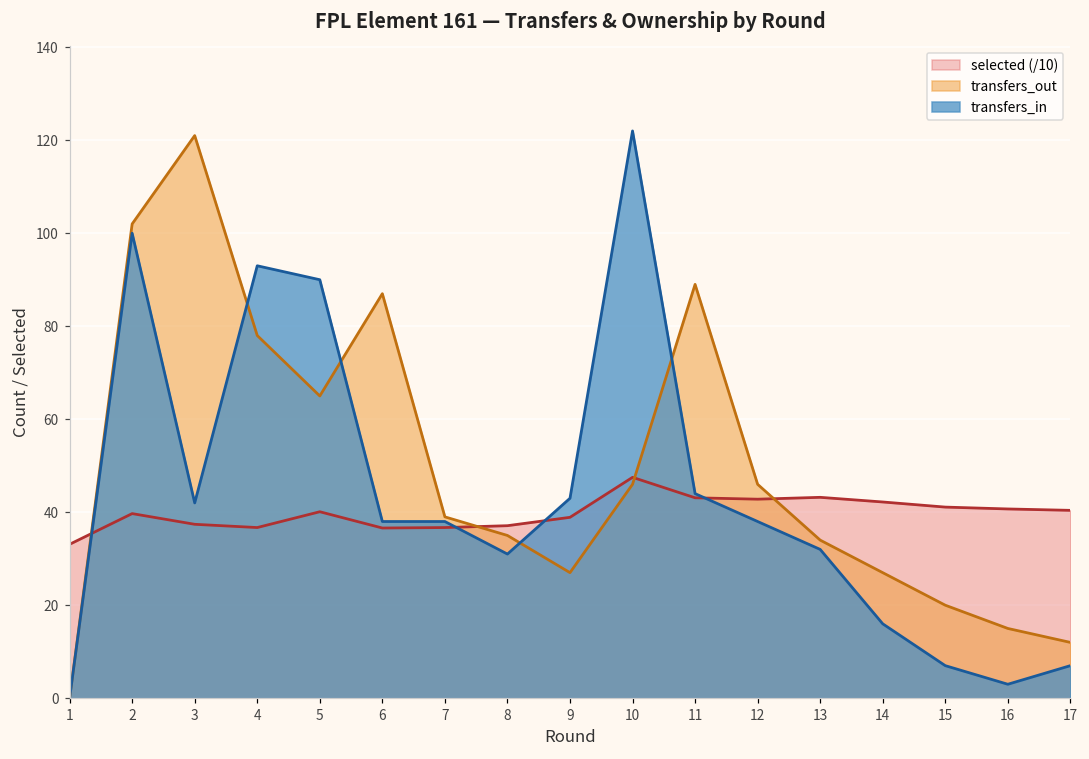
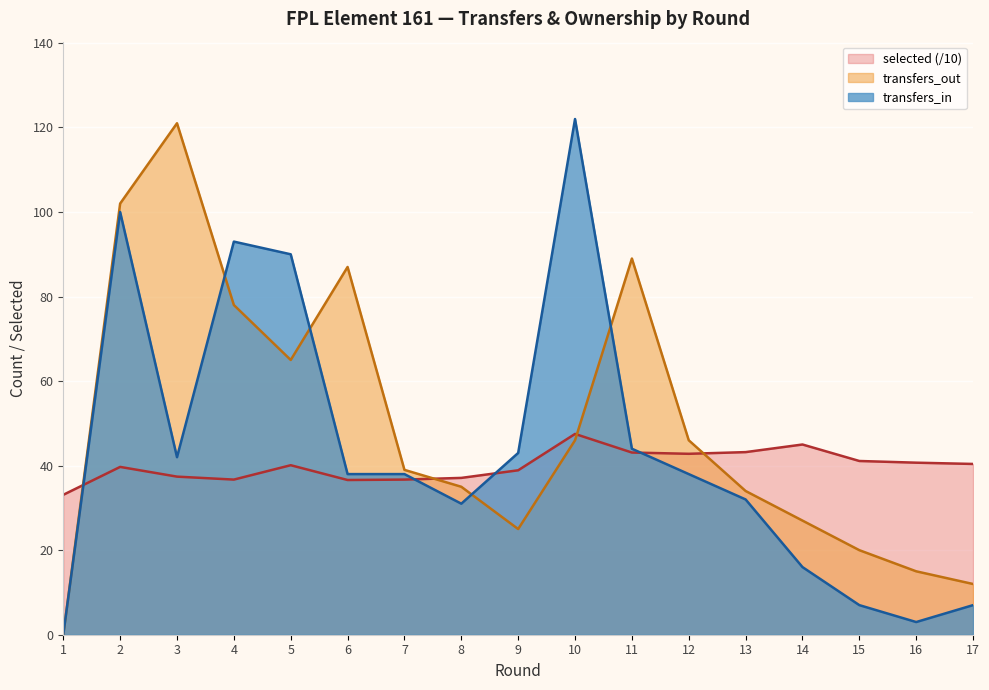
  {
    "selected (/10)": {
      "1": 33,
      "2": 40,
      "3": 37,
      "4": 37,
      "5": 40,
      "6": 37,
      "7": 37,
      "8": 37,
      "9": 39,
      "10": 48,
      "11": 43,
      "12": 43,
      "13": 43,
-     "14": 42,
+     "14": 45,
      "15": 41,
      "16": 41,
      "17": 40
    },
    "transfers_out": {
      "2": 102,
      "3": 121,
      "4": 78,
      "5": 65,
      "6": 87,
      "7": 39,
      "8": 35,
-     "9": 27,
+     "9": 25,
      "10": 46,
      "11": 89,
      "12": 46,
      "13": 34,
      "14": 27,
      "15": 20,
      "16": 15,
      "17": 12
    },
    "transfers_in": {
      "2": 100,
      "3": 42,
      "4": 93,
      "5": 90,
      "6": 38,
      "7": 38,
      "8": 31,
      "9": 43,
      "10": 122,
      "11": 44,
      "12": 38,
      "13": 32,
      "14": 16,
      "15": 7,
      "16": 3,
      "17": 7
    }
  }
